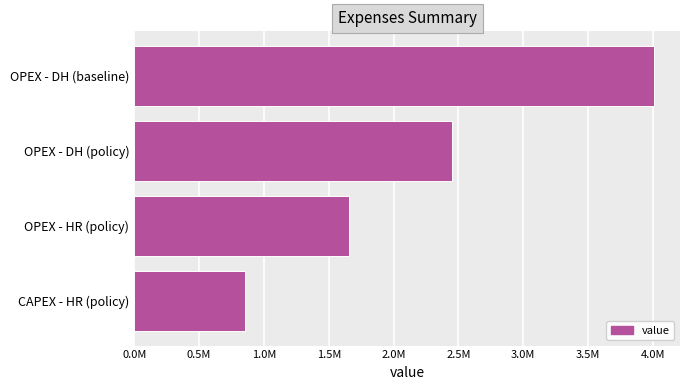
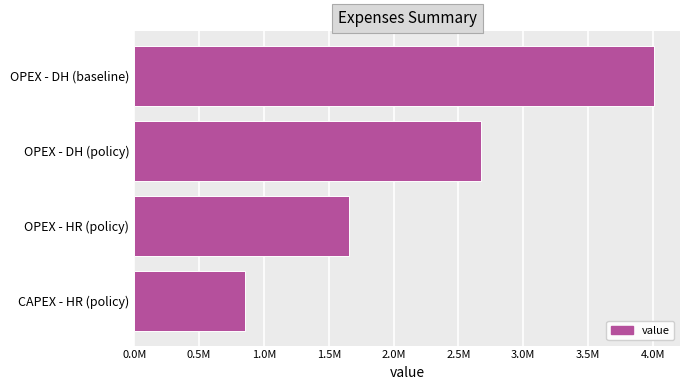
  {
    "OPEX - DH (baseline)": 4010000,
-   "OPEX - DH (policy)": 2450000,
+   "OPEX - DH (policy)": 2670000,
    "OPEX - HR (policy)": 1650000,
    "CAPEX - HR (policy)": 850000
  }
